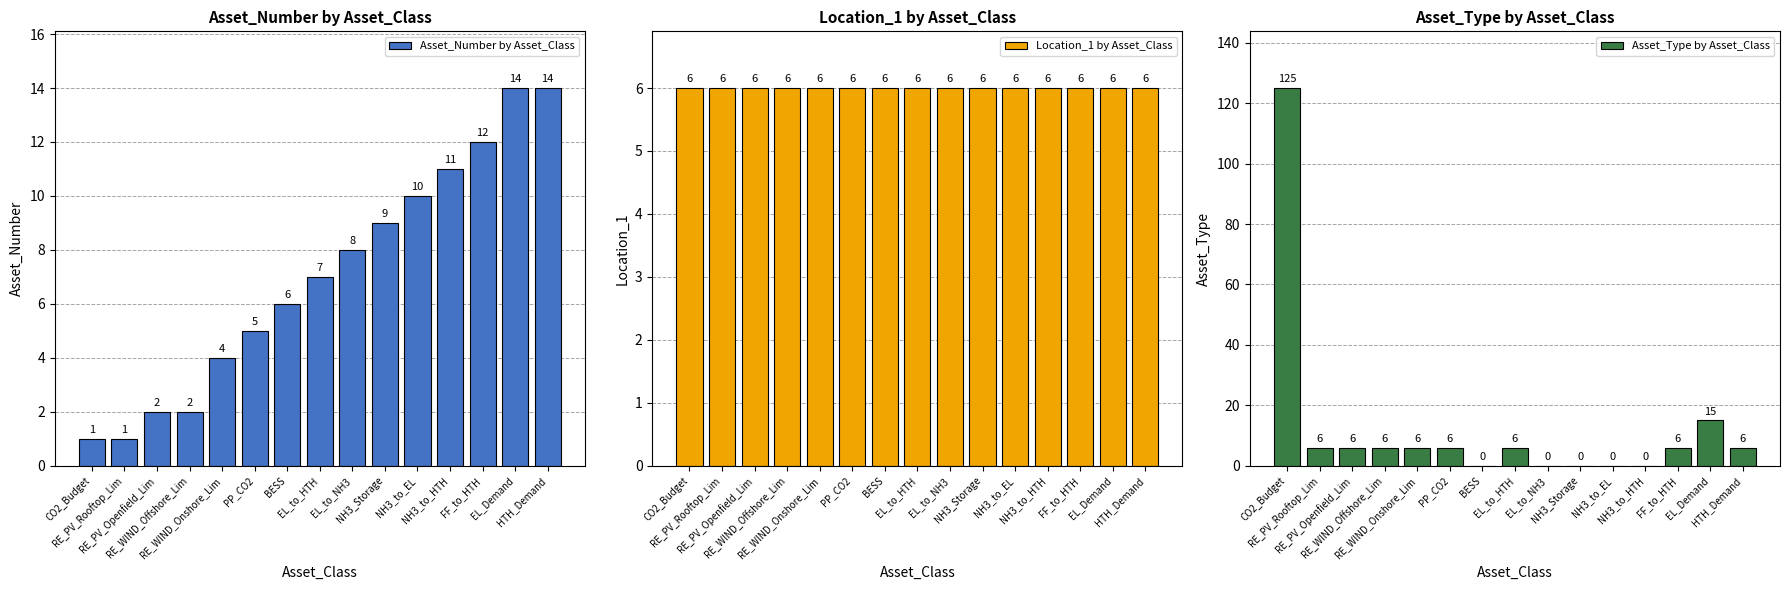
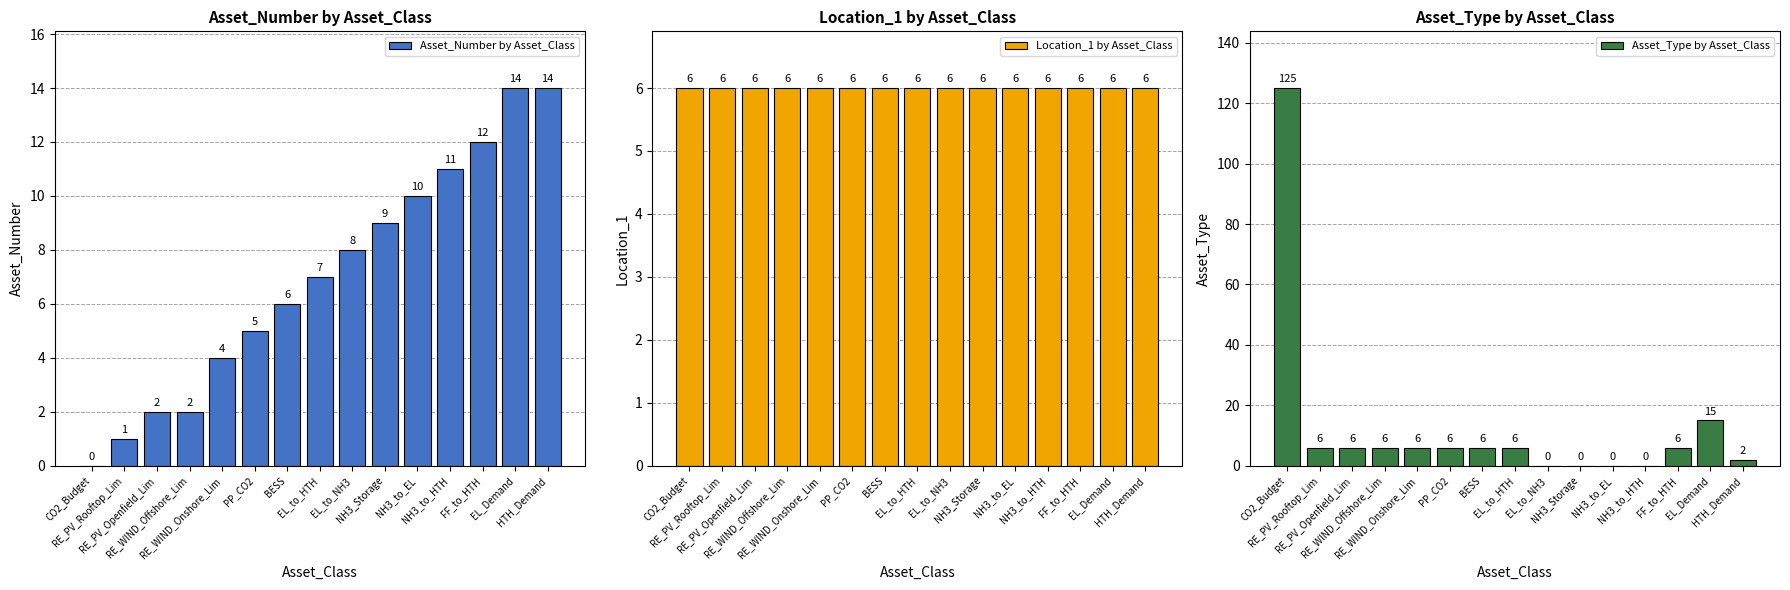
  {
    "Asset_Number by Asset_Class": {
-     "CO2_Budget": 1,
+     "CO2_Budget": 0,
      "RE_PV_Rooftop_Lim": 1,
      "RE_PV_Openfield_Lim": 2,
      "RE_WIND_Offshore_Lim": 2,
      "RE_WIND_Onshore_Lim": 4,
      "PP_CO2": 5,
      "BESS": 6,
      "EL_to_HTH": 7,
      "EL_to_NH3": 8,
      "NH3_Storage": 9,
      "NH3_to_EL": 10,
      "NH3_to_HTH": 11,
      "FF_to_HTH": 12,
      "EL_Demand": 14,
      "HTH_Demand": 14
    },
    "Location_1 by Asset_Class": {
      "CO2_Budget": 6,
      "RE_PV_Rooftop_Lim": 6,
      "RE_PV_Openfield_Lim": 6,
      "RE_WIND_Offshore_Lim": 6,
      "RE_WIND_Onshore_Lim": 6,
      "PP_CO2": 6,
      "BESS": 6,
      "EL_to_HTH": 6,
      "EL_to_NH3": 6,
      "NH3_Storage": 6,
      "NH3_to_EL": 6,
      "NH3_to_HTH": 6,
      "FF_to_HTH": 6,
      "EL_Demand": 6,
      "HTH_Demand": 6
    },
    "Asset_Type by Asset_Class": {
      "CO2_Budget": 125,
      "RE_PV_Rooftop_Lim": 6,
      "RE_PV_Openfield_Lim": 6,
      "RE_WIND_Offshore_Lim": 6,
      "RE_WIND_Onshore_Lim": 6,
      "PP_CO2": 6,
-     "BESS": 0,
+     "BESS": 6,
      "EL_to_HTH": 6,
      "EL_to_NH3": 0,
      "NH3_Storage": 0,
      "NH3_to_EL": 0,
      "NH3_to_HTH": 0,
      "FF_to_HTH": 6,
      "EL_Demand": 15,
-     "HTH_Demand": 6
+     "HTH_Demand": 2
    }
  }
